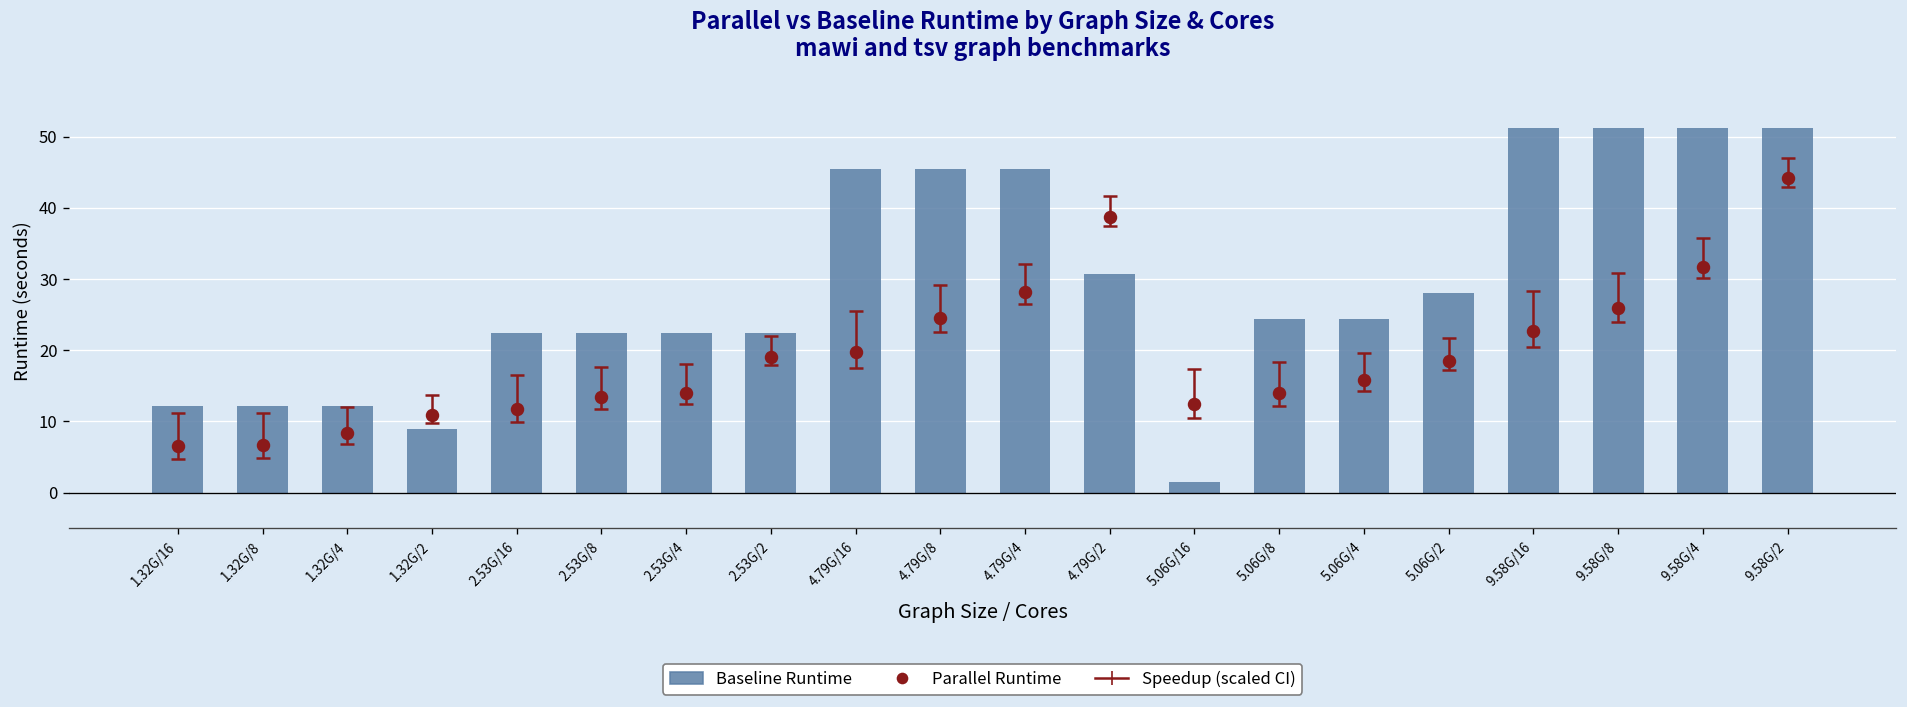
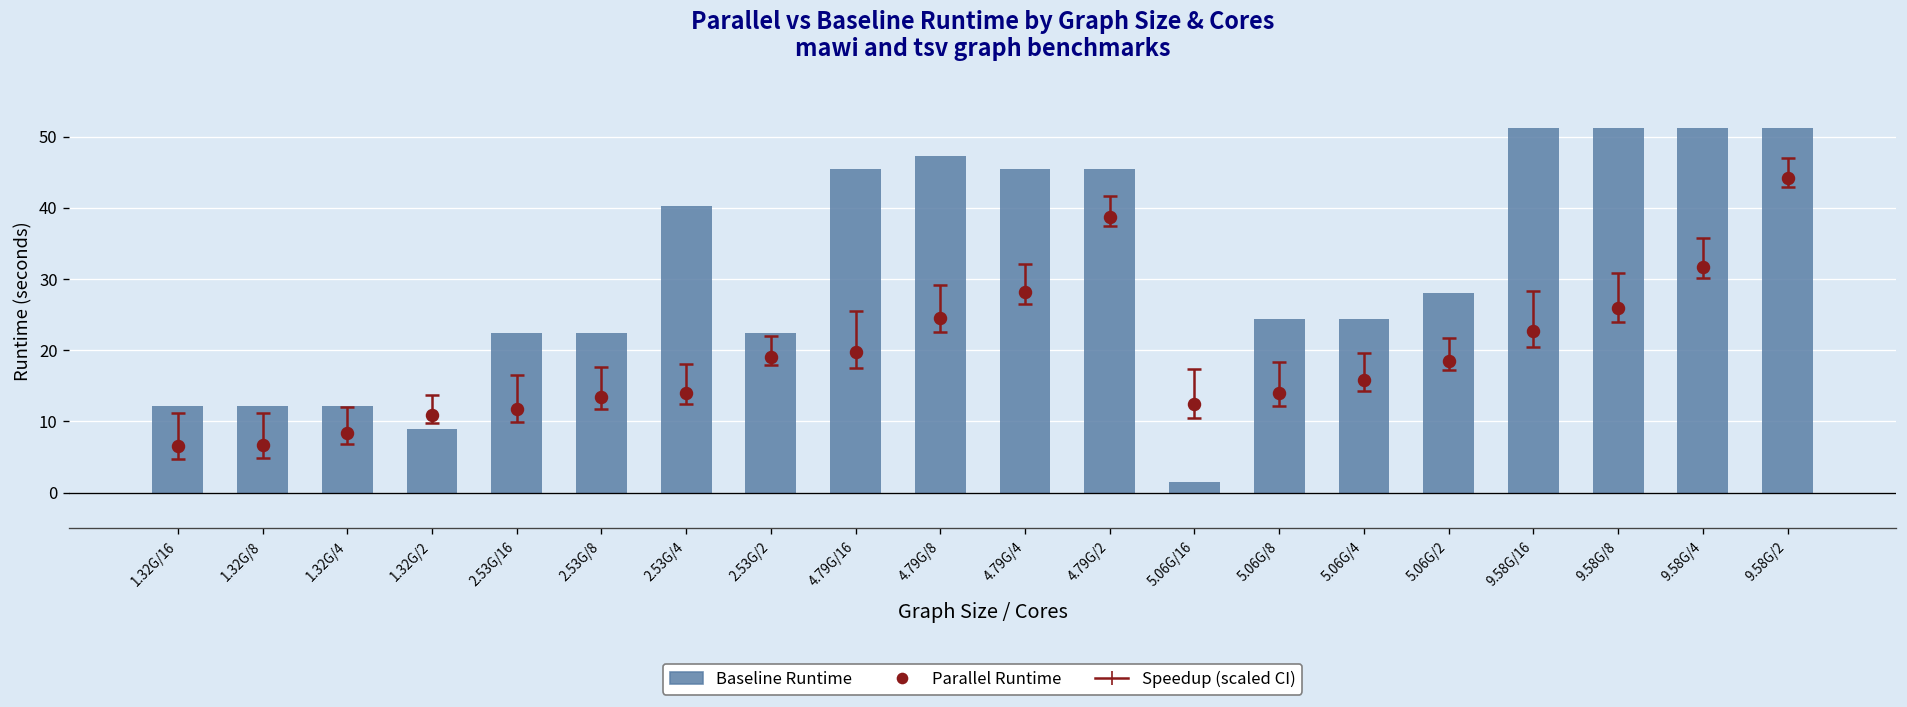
  {
    "Baseline Runtime": {
      "1.32G/16": 12,
      "1.32G/8": 12,
      "1.32G/4": 12,
      "1.32G/2": 9,
      "2.53G/16": 22,
      "2.53G/8": 22,
-     "2.53G/4": 22,
+     "2.53G/4": 40,
      "2.53G/2": 22,
      "4.79G/16": 45,
-     "4.79G/8": 45,
+     "4.79G/8": 47,
      "4.79G/4": 45,
-     "4.79G/2": 31,
+     "4.79G/2": 45,
      "5.06G/16": 1,
      "5.06G/8": 24,
      "5.06G/4": 24,
      "5.06G/2": 28,
      "9.58G/16": 51,
      "9.58G/8": 51,
      "9.58G/4": 51,
      "9.58G/2": 51
    }
  }
